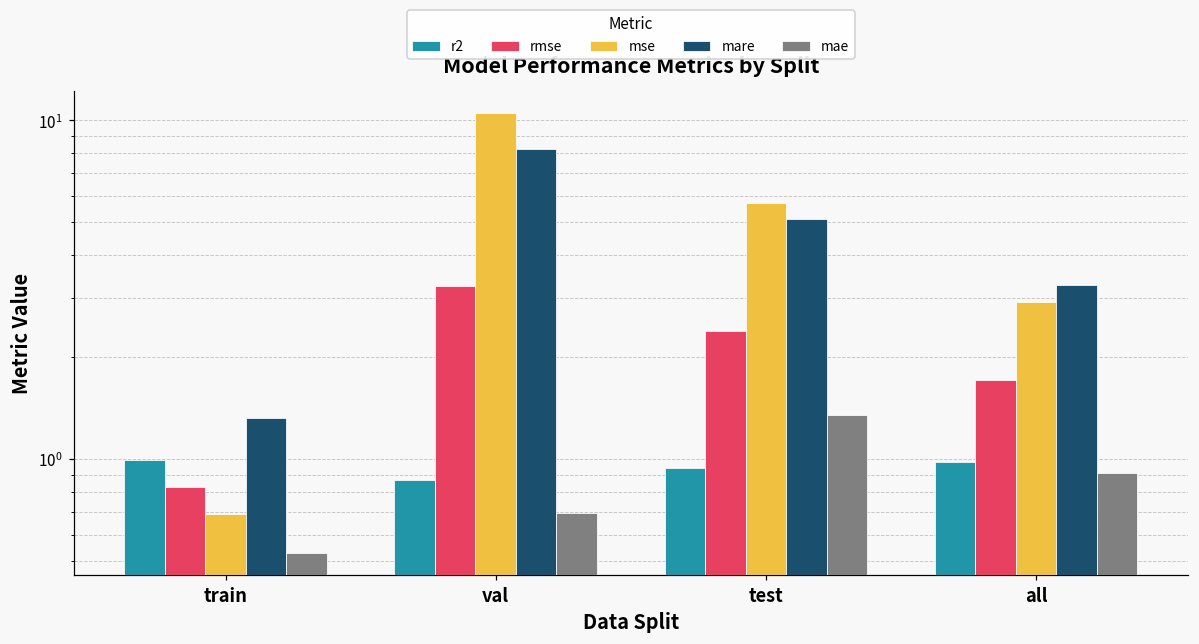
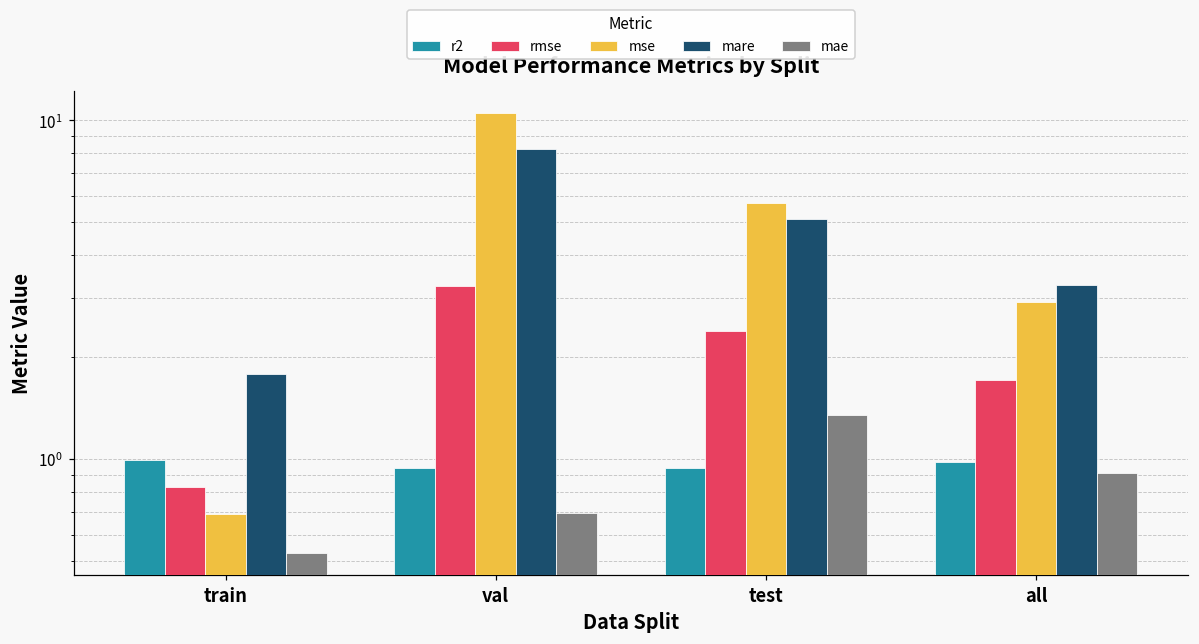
  {
    "r2": {
      "train": 1.00,
-     "val": 0.87,
+     "val": 0.94,
      "test": 0.94,
      "all": 0.98
    },
    "rmse": {
      "train": 0.83,
      "val": 3.2,
      "test": 2.4,
      "all": 1.7
    },
    "mse": {
      "train": 0.69,
      "val": 10.5,
      "test": 5.7,
      "all": 2.9
    },
    "mare": {
-     "train": 1.33,
+     "train": 1.8,
      "val": 8.3,
      "test": 5.1,
      "all": 3.3
    },
    "mae": {
      "train": 0.53,
      "val": 0.70,
      "test": 1.4,
      "all": 0.91
    }
  }
